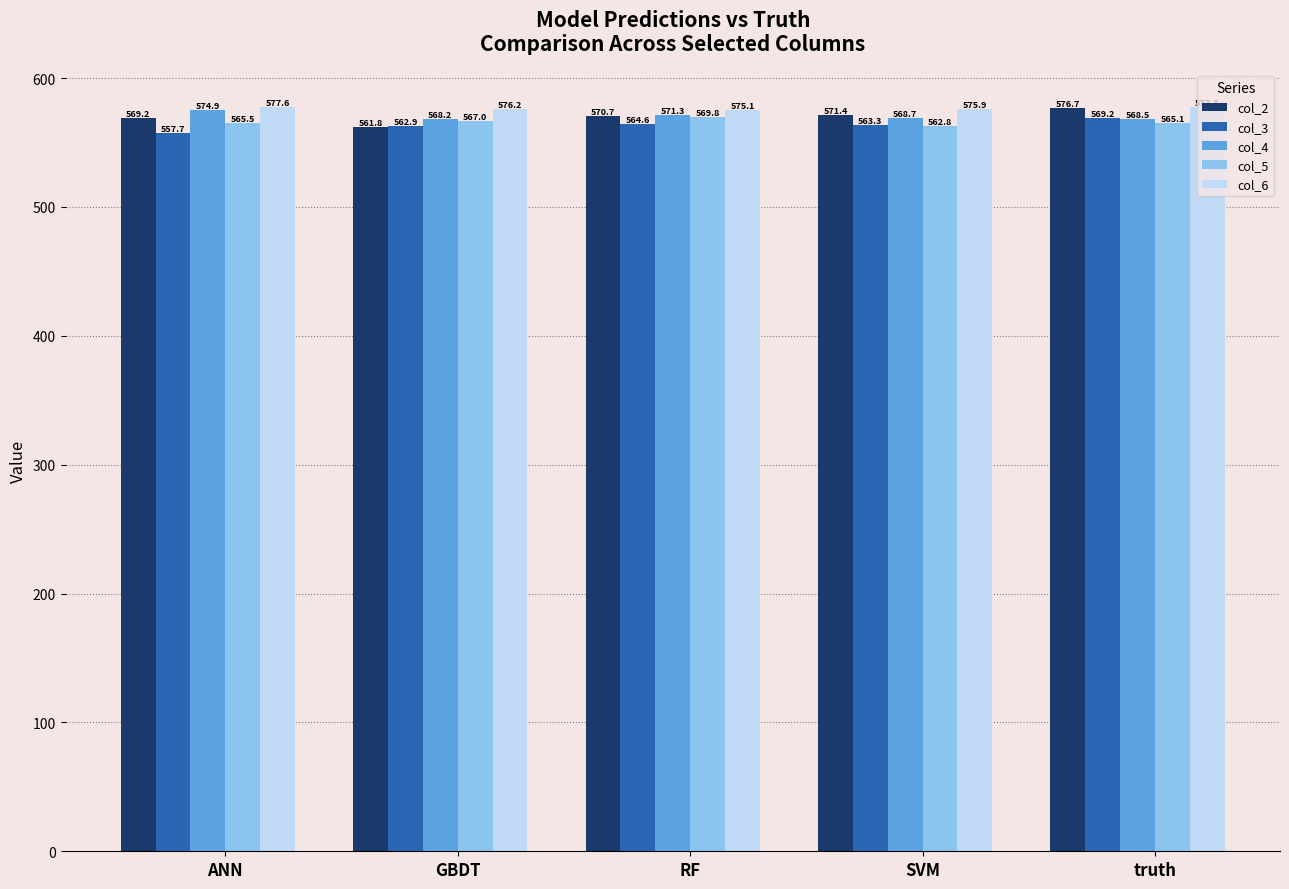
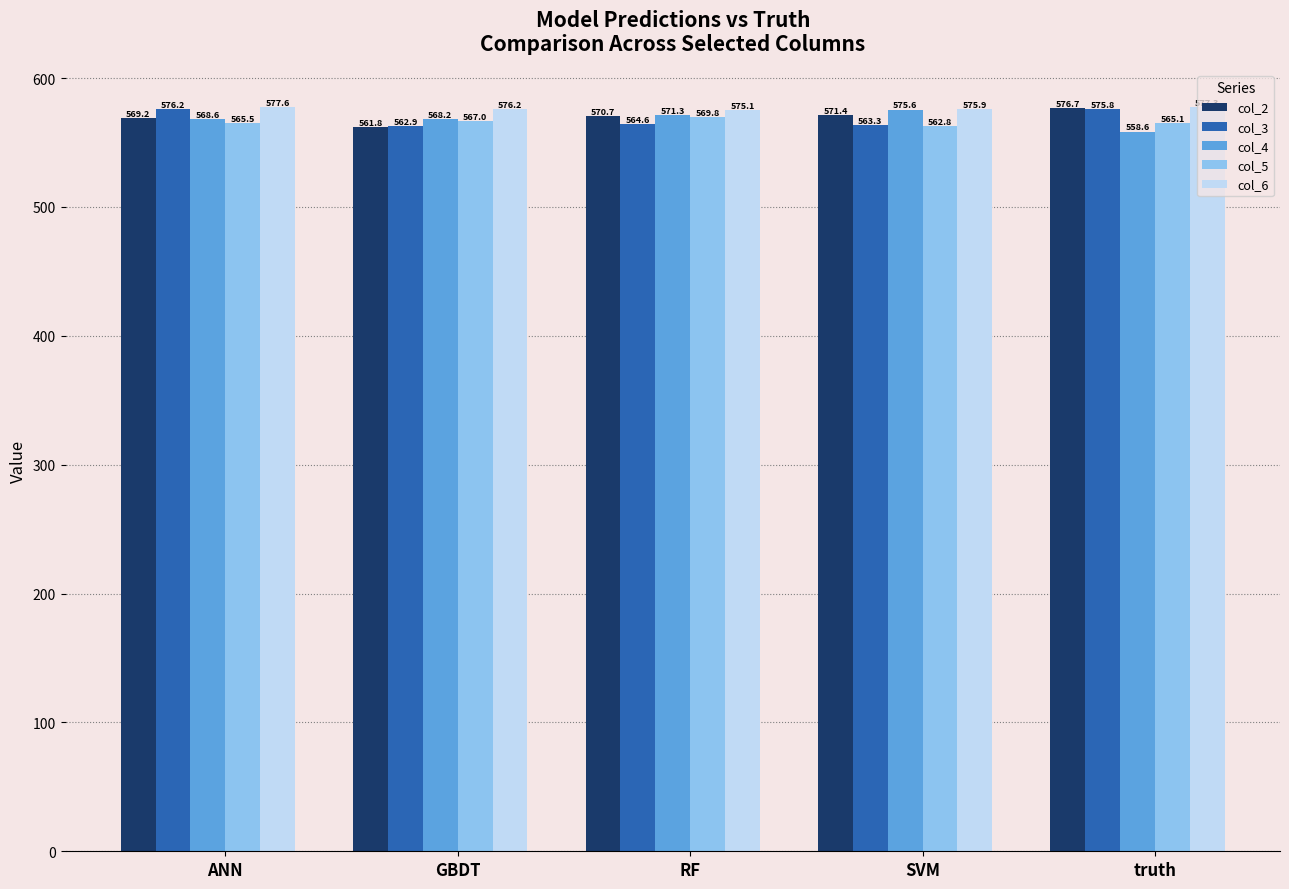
  {
    "col_2": {
      "ANN": 569.2,
      "GBDT": 561.8,
      "RF": 570.7,
      "SVM": 571.4,
      "truth": 576.7
    },
    "col_3": {
-     "ANN": 557.7,
+     "ANN": 576.2,
      "GBDT": 562.9,
      "RF": 564.6,
      "SVM": 563.3,
-     "truth": 569.2
+     "truth": 575.8
    },
    "col_4": {
-     "ANN": 574.9,
+     "ANN": 568.6,
      "GBDT": 568.2,
      "RF": 571.3,
-     "SVM": 568.7,
-     "truth": 568.5
+     "SVM": 575.6,
+     "truth": 558.6
    }
  }
